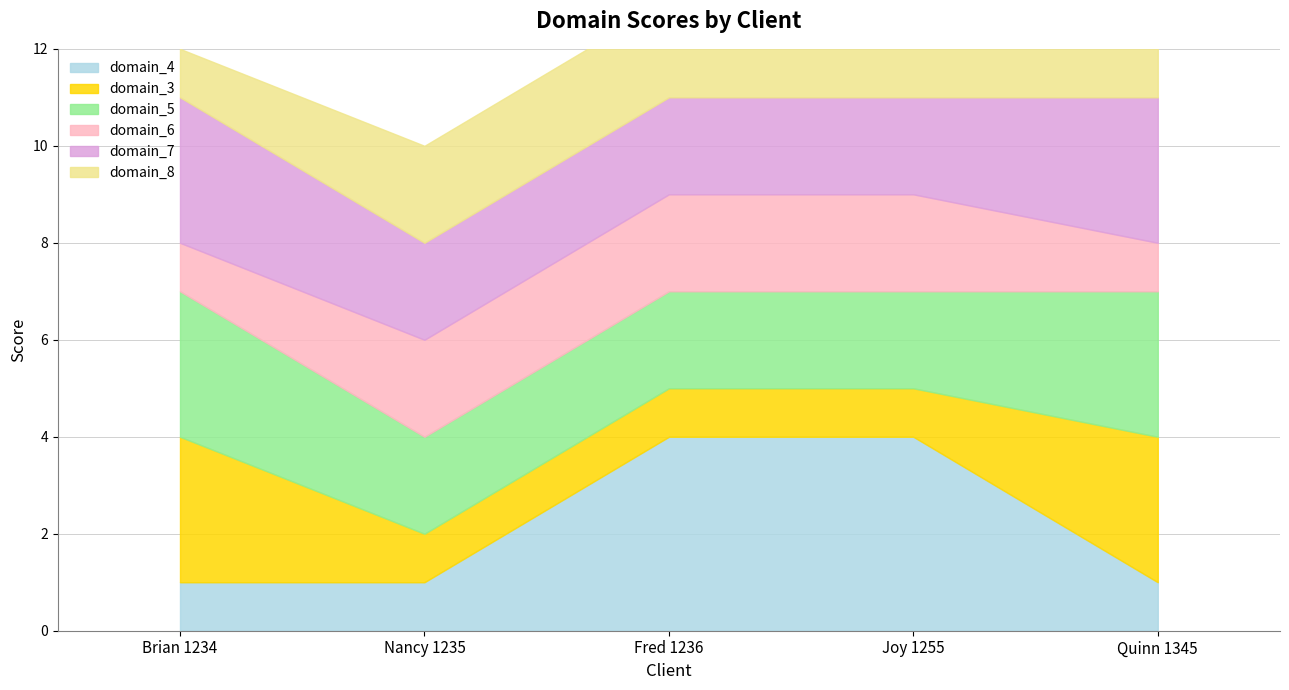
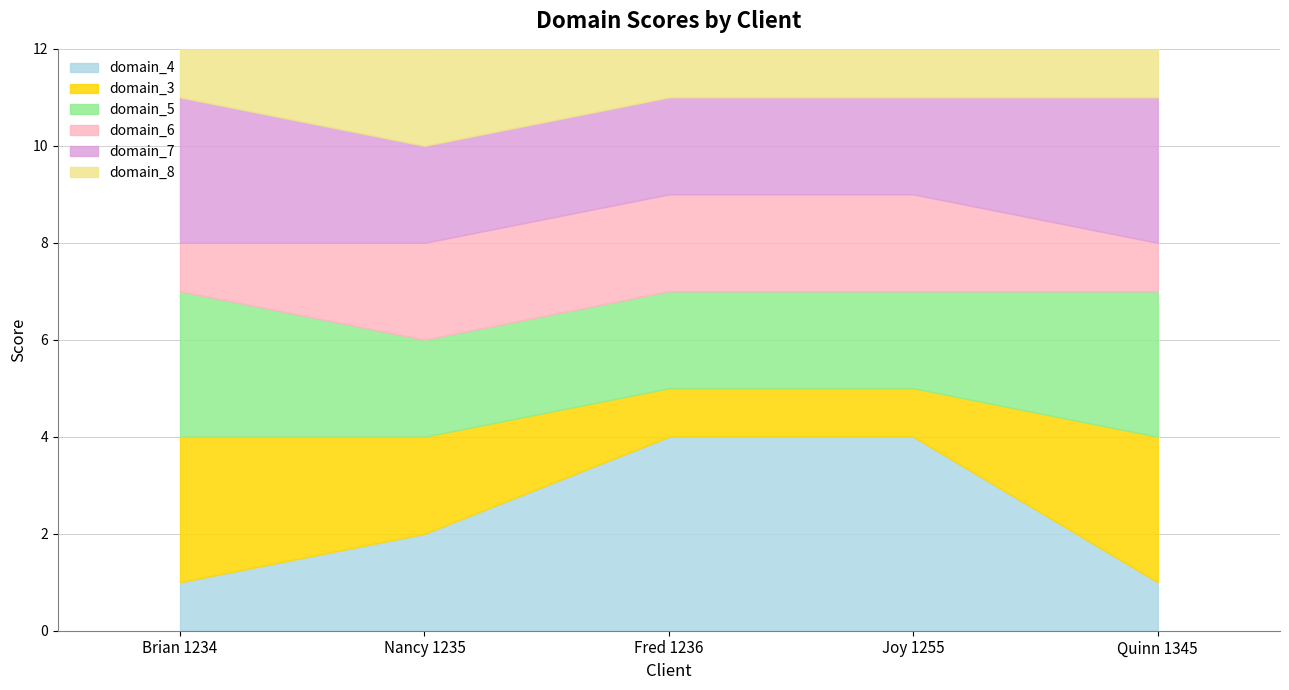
  {
    "domain_4": {
      "Brian 1234": 1,
-     "Nancy 1235": 1,
+     "Nancy 1235": 2,
      "Fred 1236": 4,
      "Joy 1255": 4,
      "Quinn 1345": 1
    },
    "domain_3": {
      "Brian 1234": 3,
-     "Nancy 1235": 1,
+     "Nancy 1235": 2,
      "Fred 1236": 1,
      "Joy 1255": 1,
      "Quinn 1345": 3
    },
    "domain_5": {
      "Brian 1234": 3,
      "Nancy 1235": 2,
      "Fred 1236": 2,
      "Joy 1255": 2,
      "Quinn 1345": 3
    },
    "domain_8": {
      "Brian 1234": 1,
      "Nancy 1235": 2,
      "Quinn 1345": 1
    }
  }
